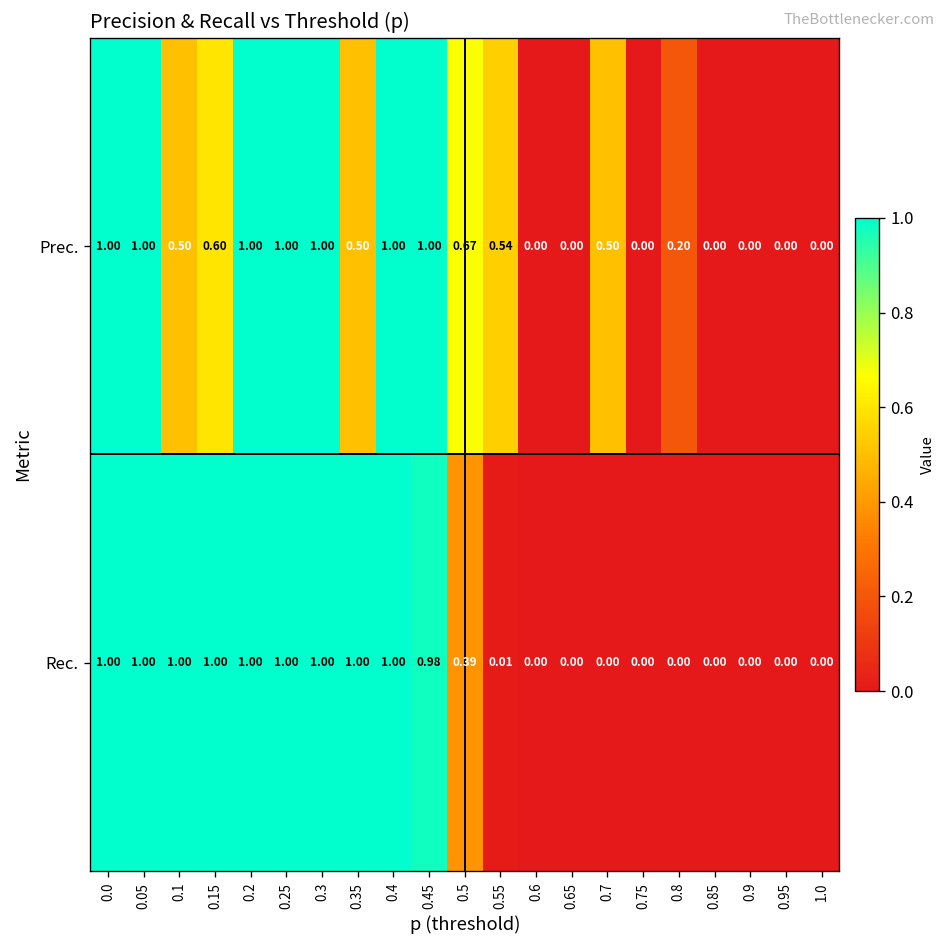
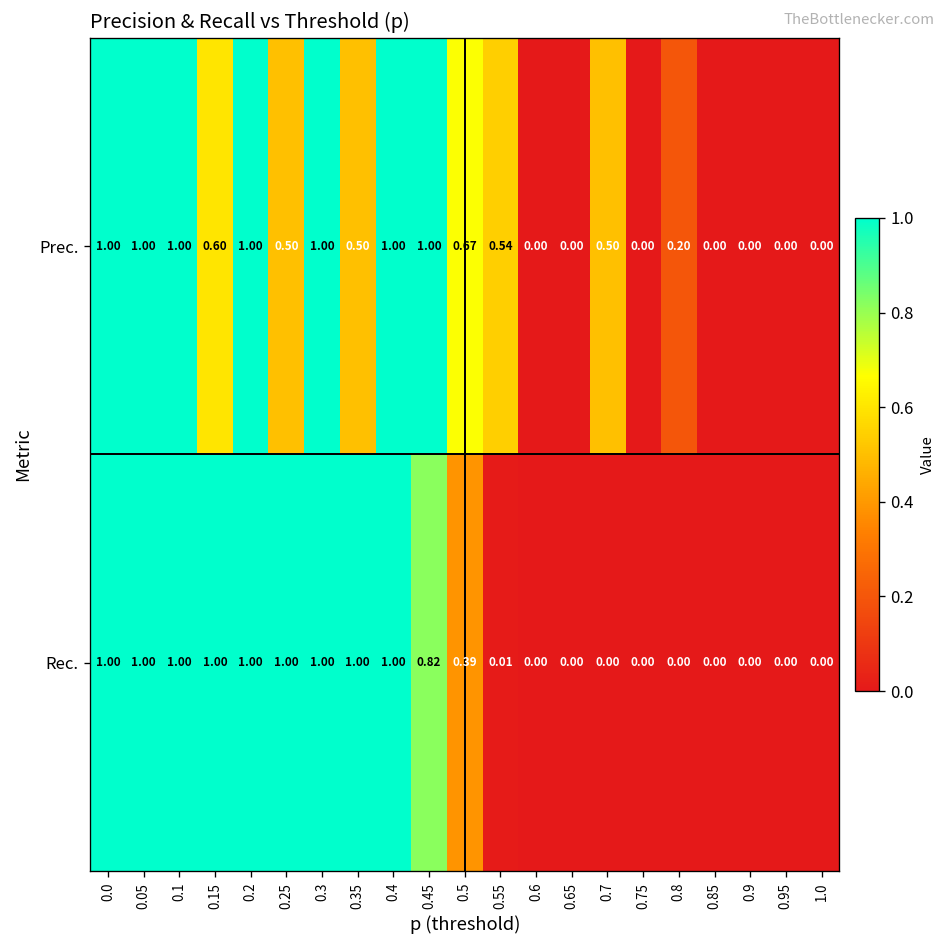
  {
    "Prec.": {
      "0.0": 1.00,
      "0.05": 1.00,
-     "0.1": 0.50,
+     "0.1": 1.00,
      "0.15": 0.60,
      "0.2": 1.00,
-     "0.25": 1.00,
+     "0.25": 0.50,
      "0.3": 1.00,
      "0.35": 0.50,
      "0.4": 1.00,
      "0.45": 1.00,
      "0.5": 0.67,
      "0.55": 0.54,
      "0.6": 0.00,
      "0.65": 0.00,
      "0.7": 0.50,
      "0.75": 0.00,
      "0.8": 0.20,
      "0.85": 0.00,
      "0.9": 0.00,
      "0.95": 0.00,
      "1.0": 0.00
    },
    "Rec.": {
      "0.0": 1.00,
      "0.05": 1.00,
      "0.1": 1.00,
      "0.15": 1.00,
      "0.2": 1.00,
      "0.25": 1.00,
      "0.3": 1.00,
      "0.35": 1.00,
      "0.4": 1.00,
-     "0.45": 0.98,
+     "0.45": 0.82,
      "0.5": 0.39,
      "0.55": 0.01,
      "0.6": 0.00,
      "0.65": 0.00,
      "0.7": 0.00,
      "0.75": 0.00,
      "0.8": 0.00,
      "0.85": 0.00,
      "0.9": 0.00,
      "0.95": 0.00,
      "1.0": 0.00
    }
  }
